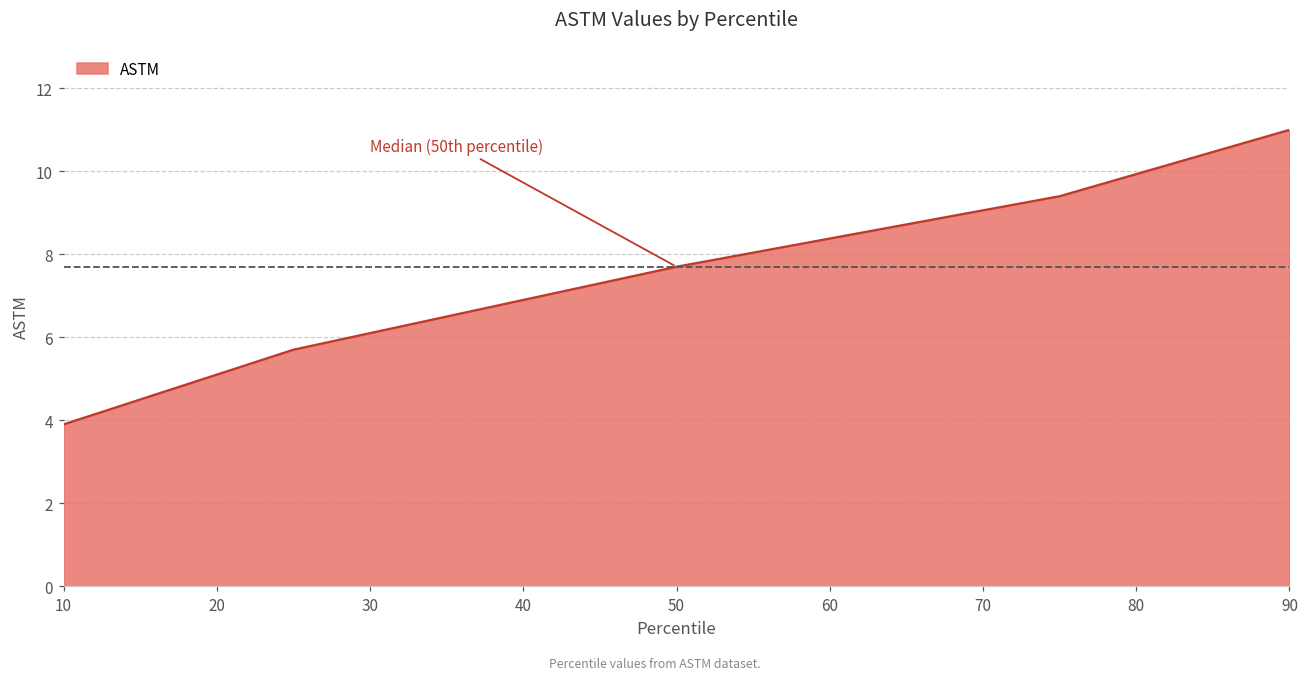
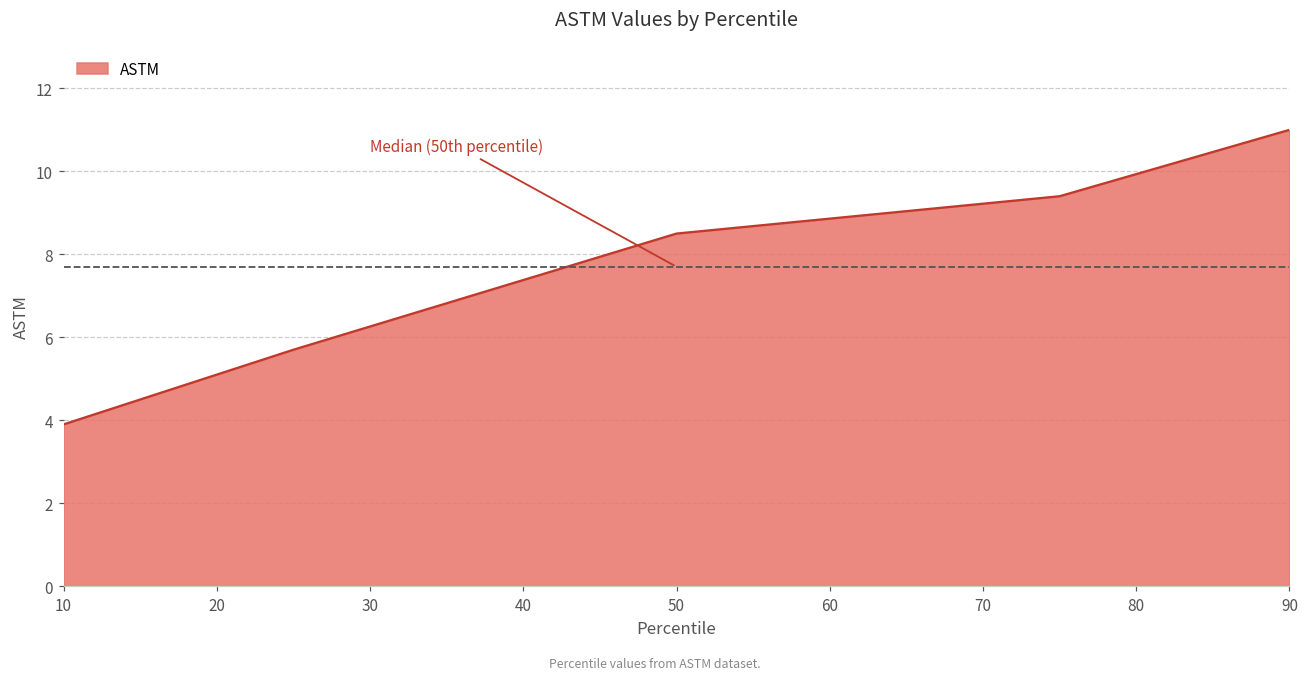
  {
    "10": 3.9,
-   "50": 7.7,
+   "50": 8.5,
    "90": 11.0
  }
